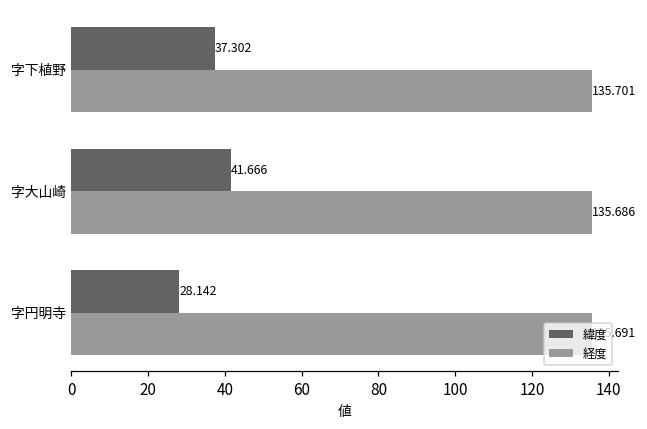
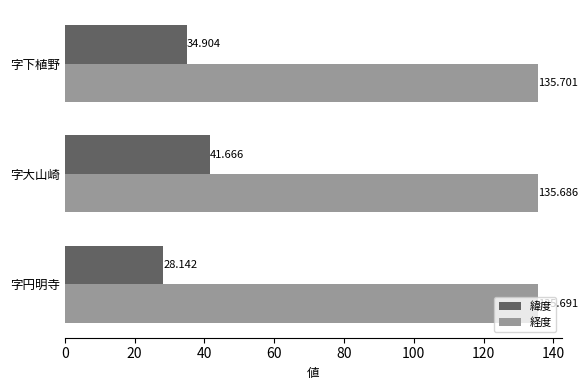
  {
    "緯度": {
-     "字下植野": 37.302,
+     "字下植野": 34.904,
      "字大山崎": 41.666,
      "字円明寺": 28.142
    },
    "経度": {
      "字下植野": 135.701,
      "字大山崎": 135.686
    }
  }
